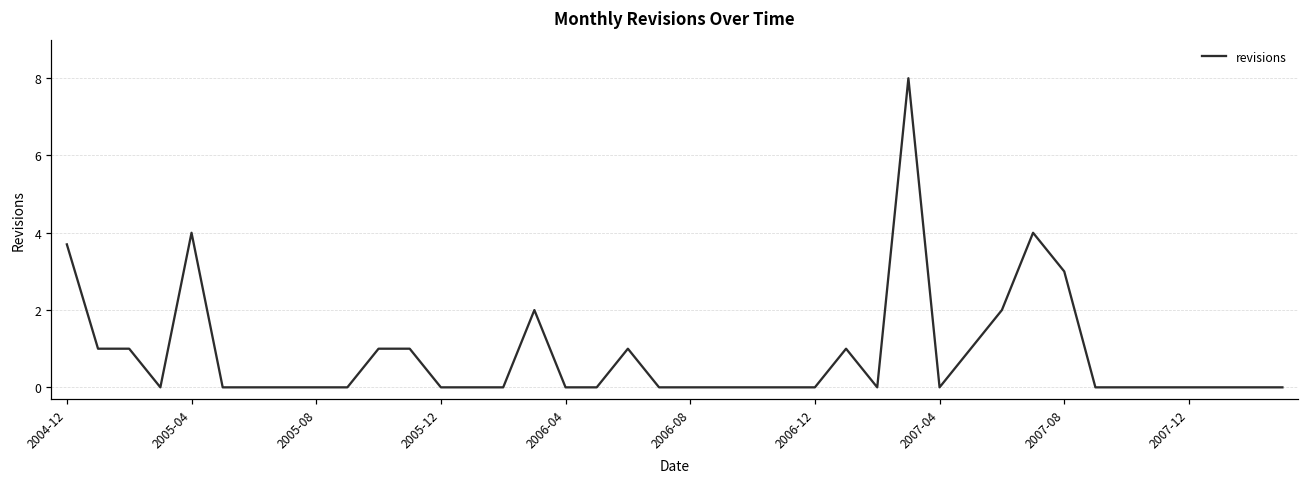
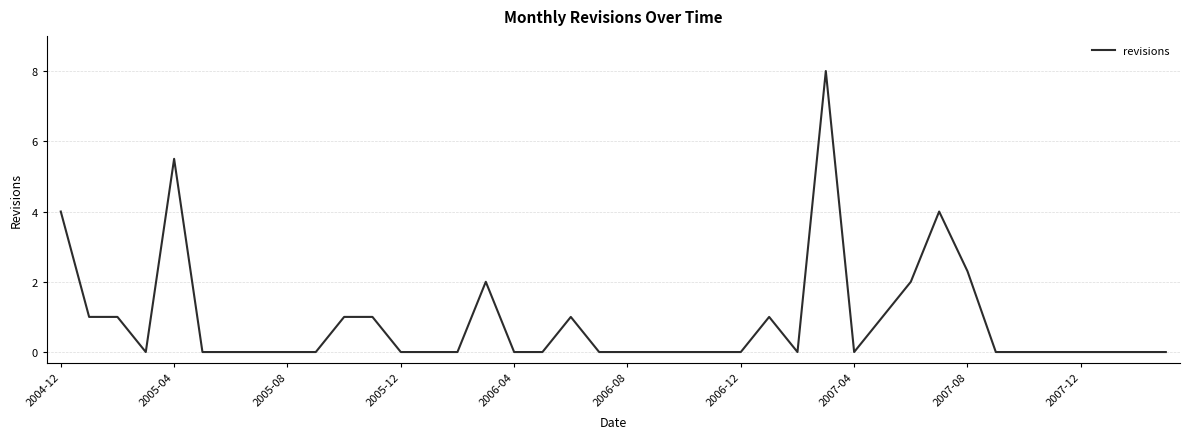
  {
-   "2004-12": 3.7,
-   "2005-04": 4.0,
+   "2004-12": 4.0,
+   "2005-04": 5.5,
    "2005-08": 0.0,
    "2005-12": 0.0,
    "2006-04": 0.0,
    "2006-08": 0.0,
    "2006-12": 0.0,
    "2007-04": 0.0,
-   "2007-08": 3.0,
+   "2007-08": 2.3,
    "2007-12": 0.0
  }
